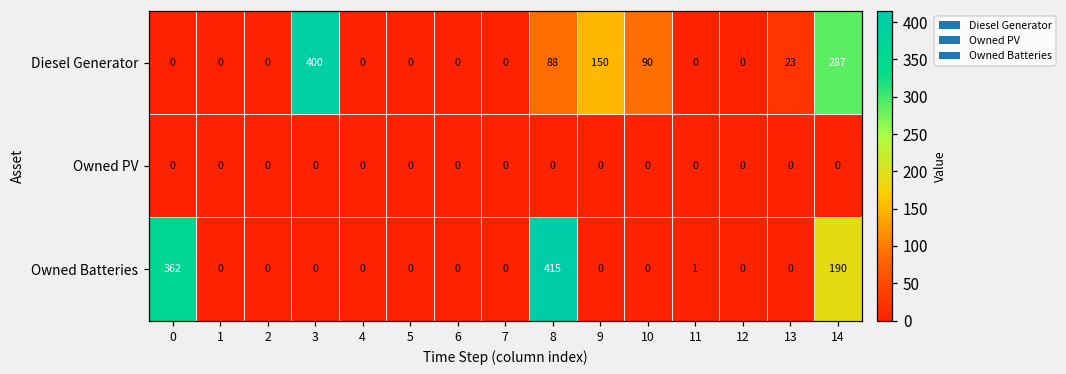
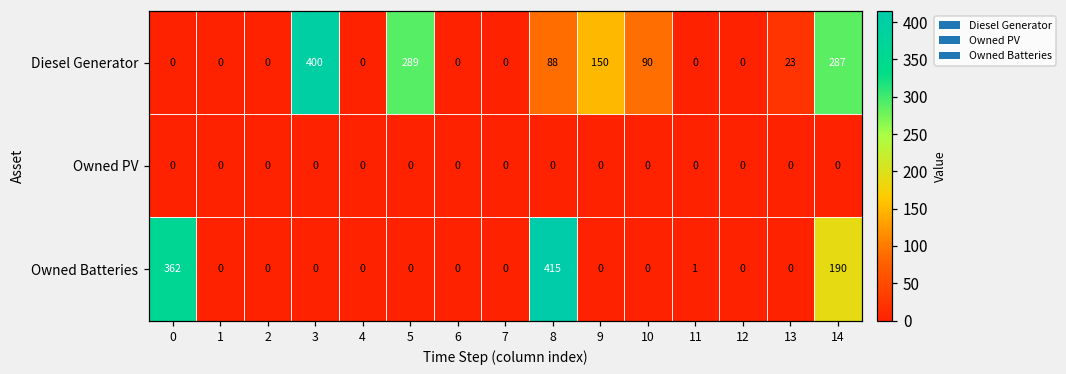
  {
    "Diesel Generator": {
      "0": 0,
      "1": 0,
      "2": 0,
      "3": 400,
      "4": 0,
-     "5": 0,
+     "5": 289,
      "6": 0,
      "7": 0,
      "8": 88,
      "9": 150,
      "10": 90,
      "11": 0,
      "12": 0,
      "13": 23,
      "14": 287
    },
    "Owned PV": {
      "0": 0,
      "1": 0,
      "2": 0,
      "3": 0,
      "4": 0,
      "5": 0,
      "6": 0,
      "7": 0,
      "8": 0,
      "9": 0,
      "10": 0,
      "11": 0,
      "12": 0,
      "13": 0,
      "14": 0
    },
    "Owned Batteries": {
      "0": 362,
      "1": 0,
      "2": 0,
      "3": 0,
      "4": 0,
      "5": 0,
      "6": 0,
      "7": 0,
      "8": 415,
      "9": 0,
      "10": 0,
      "11": 1,
      "12": 0,
      "13": 0,
      "14": 190
    }
  }
